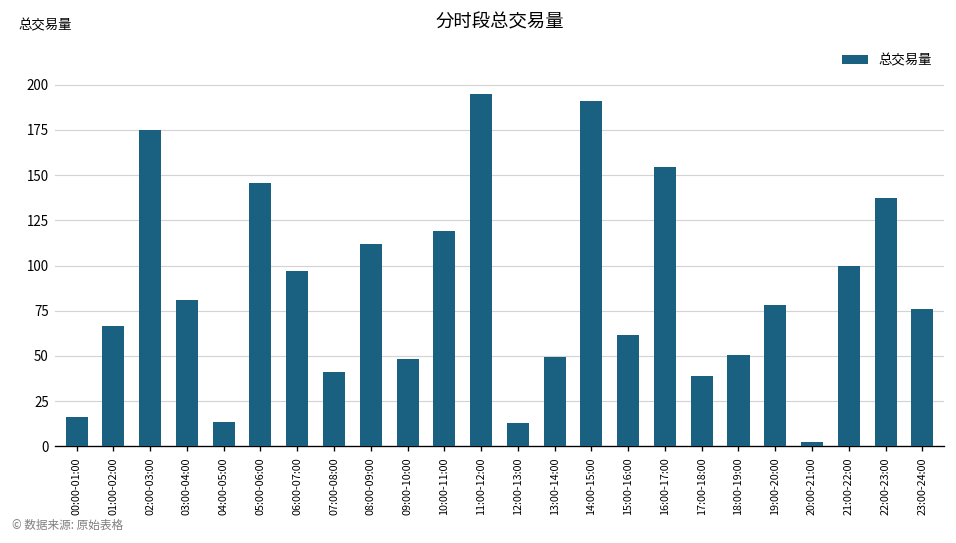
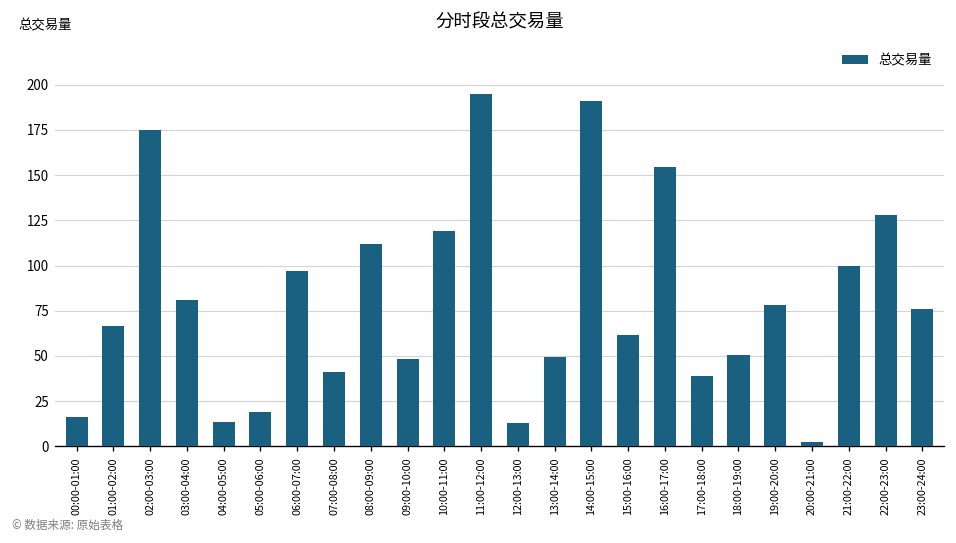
  {
    "00:00-01:00": 16,
    "01:00-02:00": 67,
    "02:00-03:00": 175,
    "03:00-04:00": 81,
    "04:00-05:00": 13,
-   "05:00-06:00": 146,
+   "05:00-06:00": 19,
    "06:00-07:00": 97,
    "07:00-08:00": 41,
    "08:00-09:00": 112,
    "09:00-10:00": 48,
    "10:00-11:00": 119,
    "11:00-12:00": 195,
    "12:00-13:00": 13,
    "13:00-14:00": 49,
    "14:00-15:00": 191,
    "15:00-16:00": 62,
    "16:00-17:00": 154,
    "17:00-18:00": 39,
    "18:00-19:00": 50,
    "19:00-20:00": 78,
    "20:00-21:00": 2,
    "21:00-22:00": 100,
-   "22:00-23:00": 137,
+   "22:00-23:00": 128,
    "23:00-24:00": 76
  }
